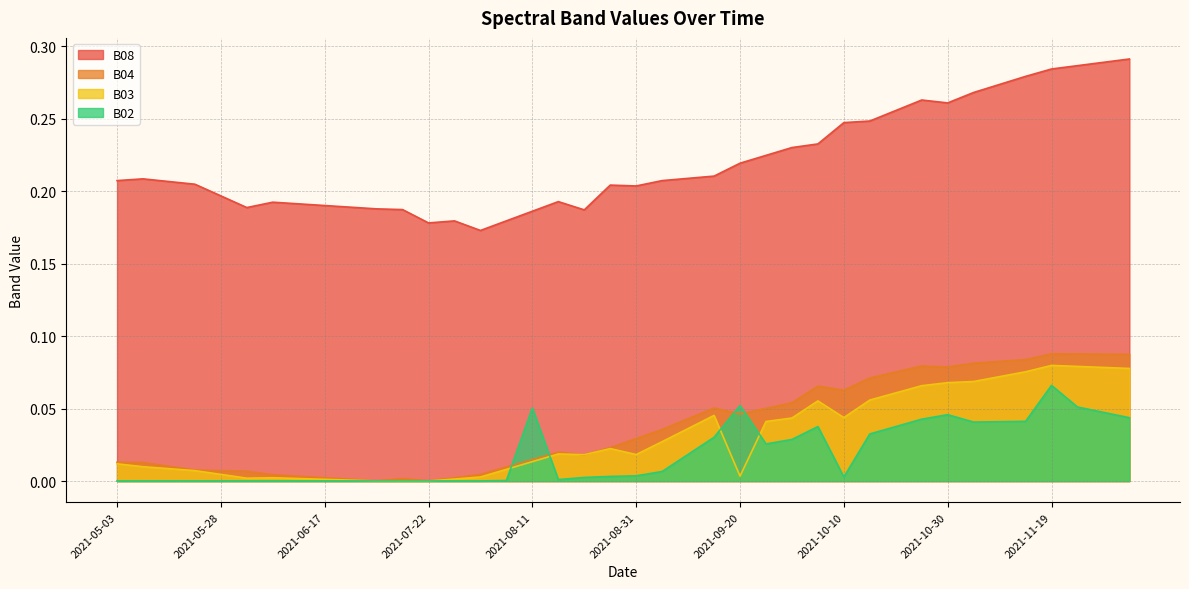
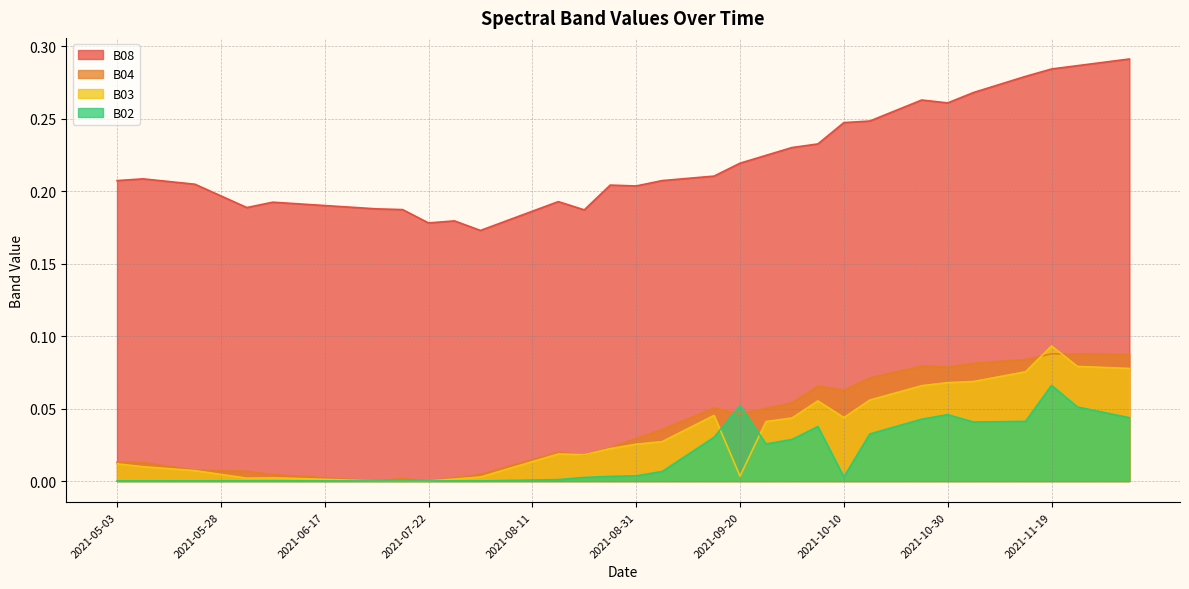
  {
    "B03": {
      "2021-05-28": 0.005,
-     "2021-08-31": 0.018,
+     "2021-08-31": 0.025,
      "2021-09-20": 0.003,
      "2021-10-10": 0.044,
      "2021-10-30": 0.068,
-     "2021-11-19": 0.080
+     "2021-11-19": 0.093
    },
    "B02": {
      "2021-05-03": 0.000,
      "2021-05-28": 0.000,
-     "2021-08-11": 0.050,
+     "2021-08-11": 0.001,
      "2021-08-31": 0.004,
      "2021-09-20": 0.052,
      "2021-10-10": 0.003,
      "2021-10-30": 0.046,
      "2021-11-19": 0.066
    }
  }
